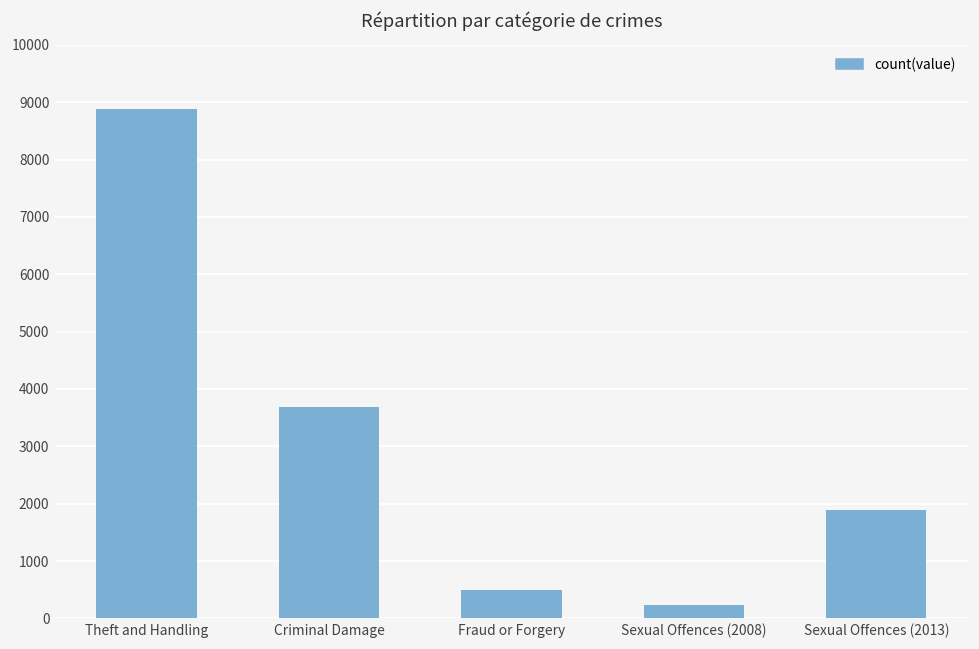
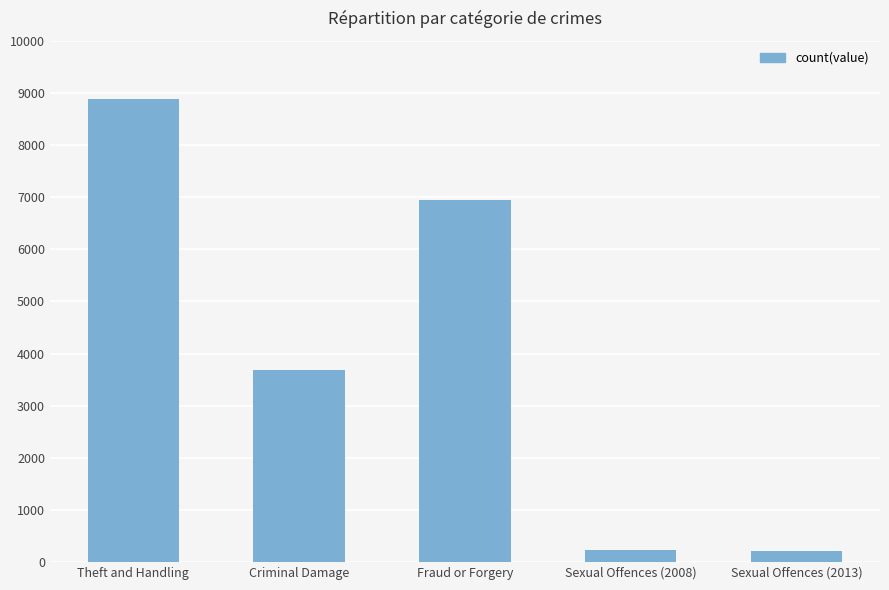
  {
    "Theft and Handling": 8900,
    "Criminal Damage": 3700,
-   "Fraud or Forgery": 500,
+   "Fraud or Forgery": 6900,
    "Sexual Offences (2008)": 200,
-   "Sexual Offences (2013)": 1900
+   "Sexual Offences (2013)": 200
  }
